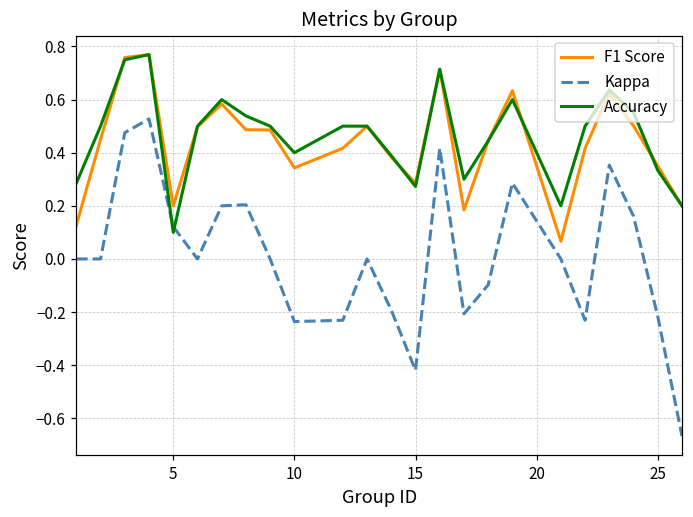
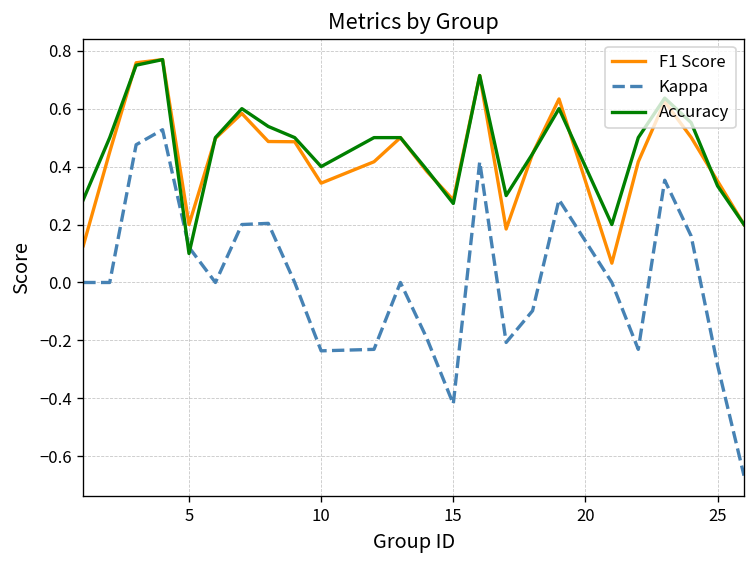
  {
    "F1 Score": {
      "5": 0.20,
      "10": 0.34,
      "15": 0.28,
      "25": 0.35
    },
    "Kappa": {
      "5": 0.12,
      "10": -0.24,
      "15": -0.42,
-     "25": -0.22
+     "25": -0.29
    },
    "Accuracy": {
      "5": 0.10,
      "10": 0.40,
      "15": 0.27,
      "25": 0.33
    }
  }
